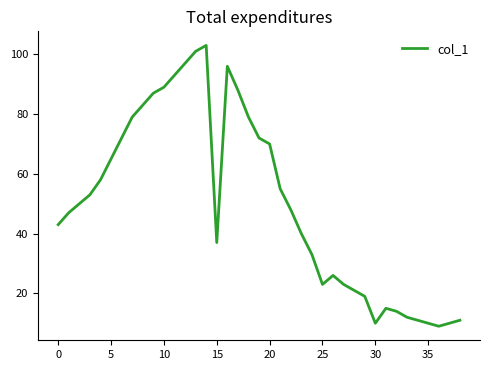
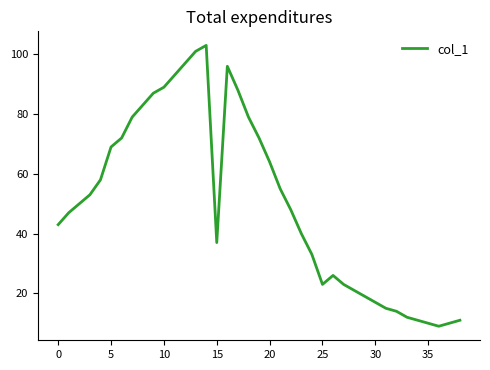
  {
    "0": 43,
-   "5": 65,
+   "5": 69,
    "10": 89,
    "15": 37,
-   "20": 70,
+   "20": 64,
    "25": 23,
-   "30": 10,
+   "30": 17,
    "35": 10
  }
